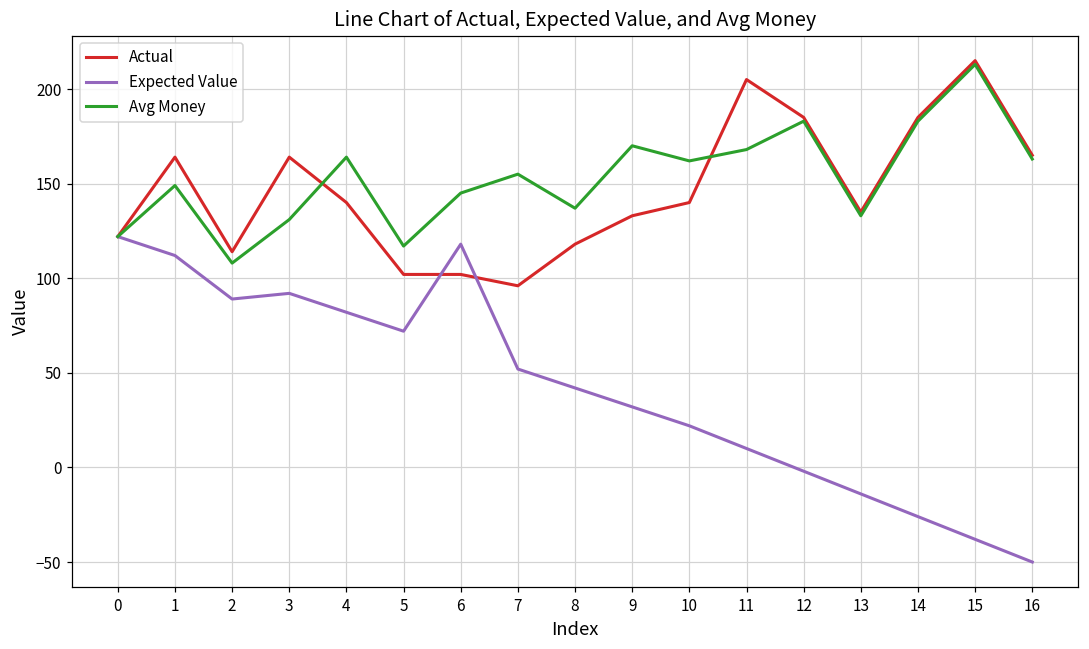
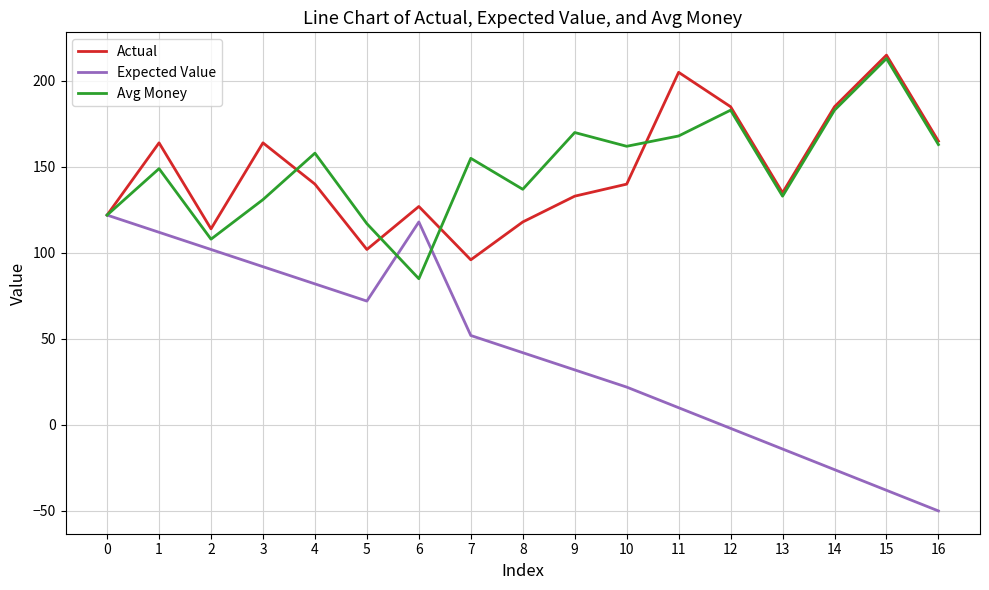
  {
    "Actual": {
      "1": 164,
      "2": 114,
      "3": 164,
      "4": 140,
      "5": 102,
-     "6": 102,
+     "6": 127,
      "7": 96,
      "8": 118,
      "9": 133,
      "10": 140,
      "11": 205,
      "12": 185,
      "13": 135,
      "14": 185,
      "15": 215,
      "16": 165
    },
    "Expected Value": {
      "1": 112,
-     "2": 89,
+     "2": 102,
      "3": 92,
      "4": 82,
      "5": 72,
      "6": 118,
      "7": 52,
      "8": 42,
      "9": 32,
      "10": 22,
      "11": 10,
      "12": -2,
      "13": -14,
      "14": -26,
      "15": -38,
      "16": -50
    },
    "Avg Money": {
      "1": 149,
      "2": 108,
      "3": 131,
-     "4": 164,
+     "4": 158,
      "5": 117,
-     "6": 145,
+     "6": 85,
      "7": 155,
      "8": 137,
      "9": 170,
      "10": 162,
      "11": 168,
      "12": 183,
      "13": 133,
      "14": 183,
      "15": 213,
      "16": 163
    }
  }
